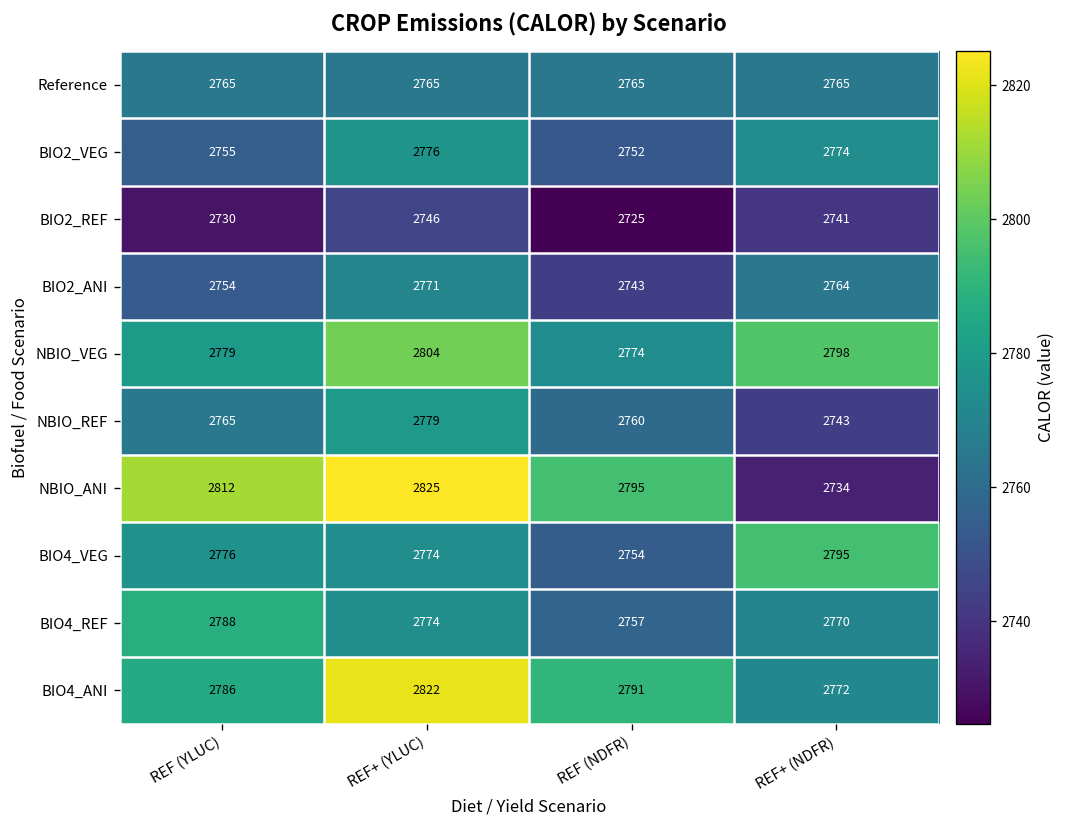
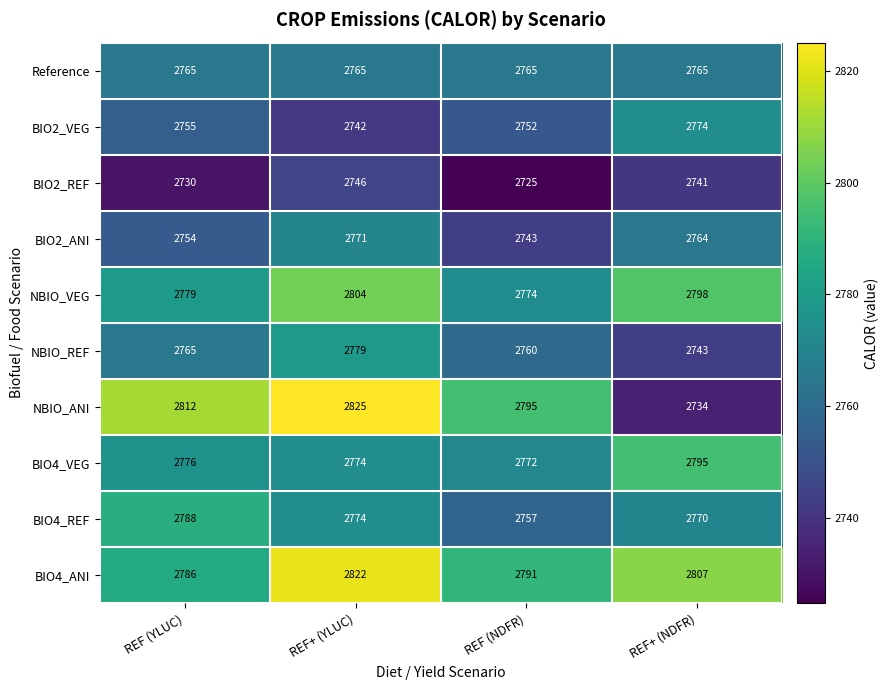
  {
    "Reference": {
      "REF (YLUC)": 2765,
      "REF+ (YLUC)": 2765,
      "REF (NDFR)": 2765,
      "REF+ (NDFR)": 2765
    },
    "BIO2_VEG": {
      "REF (YLUC)": 2755,
-     "REF+ (YLUC)": 2776,
+     "REF+ (YLUC)": 2742,
      "REF (NDFR)": 2752,
      "REF+ (NDFR)": 2774
    },
    "BIO2_REF": {
      "REF (YLUC)": 2730,
      "REF+ (YLUC)": 2746,
      "REF (NDFR)": 2725,
      "REF+ (NDFR)": 2741
    },
    "BIO2_ANI": {
      "REF (YLUC)": 2754,
      "REF+ (YLUC)": 2771,
      "REF (NDFR)": 2743,
      "REF+ (NDFR)": 2764
    },
    "NBIO_VEG": {
      "REF (YLUC)": 2779,
      "REF+ (YLUC)": 2804,
      "REF (NDFR)": 2774,
      "REF+ (NDFR)": 2798
    },
    "NBIO_REF": {
      "REF (YLUC)": 2765,
      "REF+ (YLUC)": 2779,
      "REF (NDFR)": 2760,
      "REF+ (NDFR)": 2743
    },
    "NBIO_ANI": {
      "REF (YLUC)": 2812,
      "REF+ (YLUC)": 2825,
      "REF (NDFR)": 2795,
      "REF+ (NDFR)": 2734
    },
    "BIO4_VEG": {
      "REF (YLUC)": 2776,
      "REF+ (YLUC)": 2774,
-     "REF (NDFR)": 2754,
+     "REF (NDFR)": 2772,
      "REF+ (NDFR)": 2795
    },
    "BIO4_REF": {
      "REF (YLUC)": 2788,
      "REF+ (YLUC)": 2774,
      "REF (NDFR)": 2757,
      "REF+ (NDFR)": 2770
    },
    "BIO4_ANI": {
      "REF (YLUC)": 2786,
      "REF+ (YLUC)": 2822,
      "REF (NDFR)": 2791,
-     "REF+ (NDFR)": 2772
+     "REF+ (NDFR)": 2807
    }
  }
